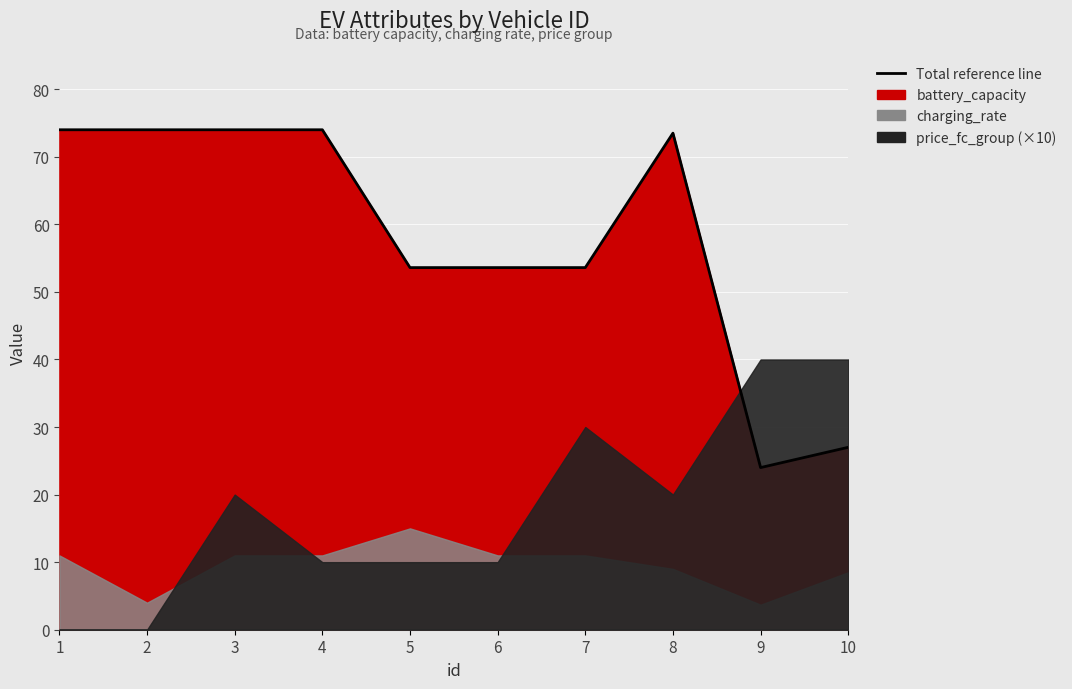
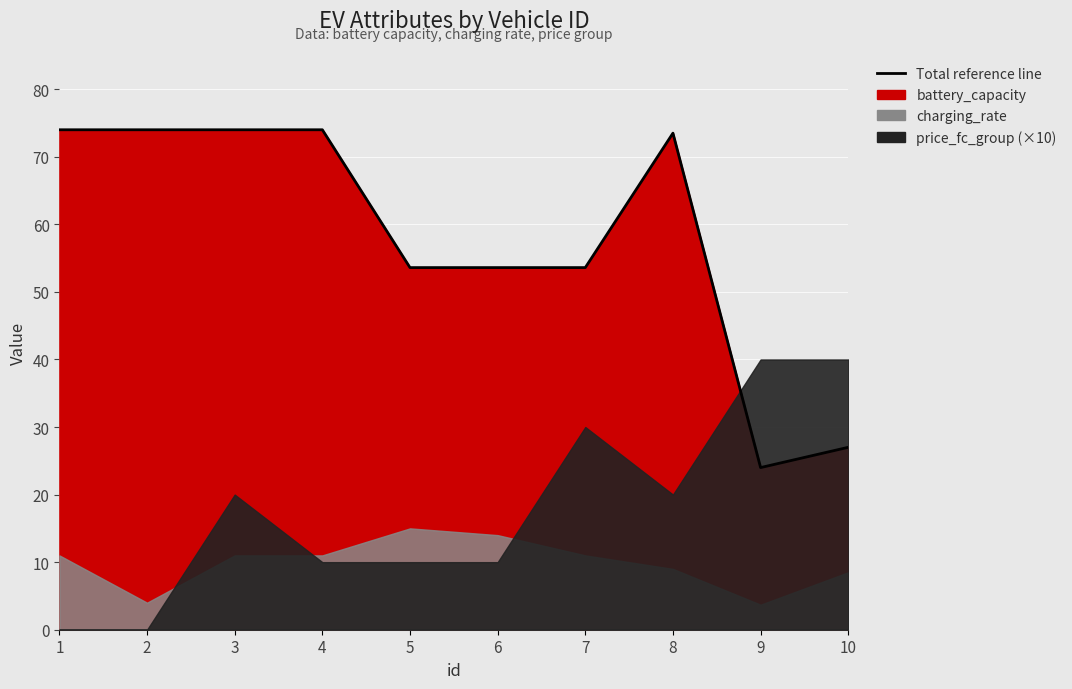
  {
    "battery_capacity": {
      "1": 74,
      "2": 74,
      "3": 74,
      "4": 74,
      "5": 54,
      "6": 54,
      "7": 54,
      "8": 74,
      "9": 24,
      "10": 27
    },
    "charging_rate": {
      "1": 11,
      "2": 4,
      "3": 11,
      "4": 11,
      "5": 15,
-     "6": 11,
+     "6": 14,
      "7": 11,
      "8": 9,
      "9": 4,
      "10": 9
    },
    "price_fc_group (×10)": {
      "1": 0,
      "2": 0,
      "3": 20,
      "4": 10,
      "5": 10,
      "6": 10,
      "7": 30,
      "8": 20,
      "9": 40,
      "10": 40
    }
  }
